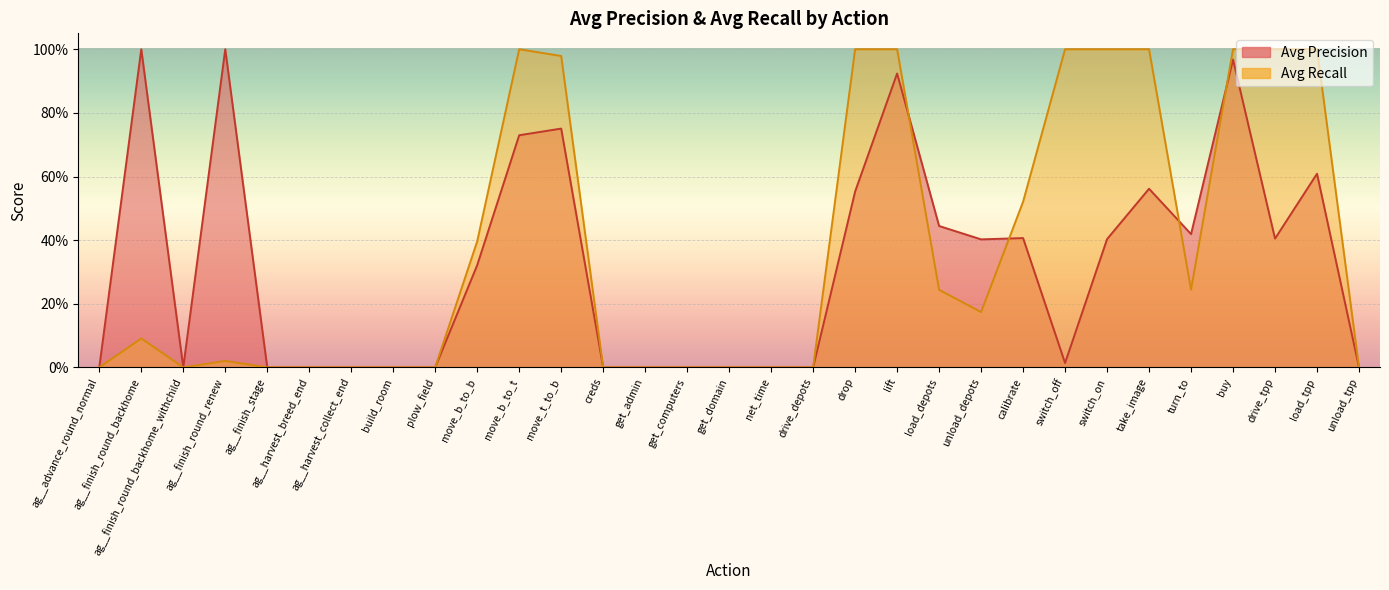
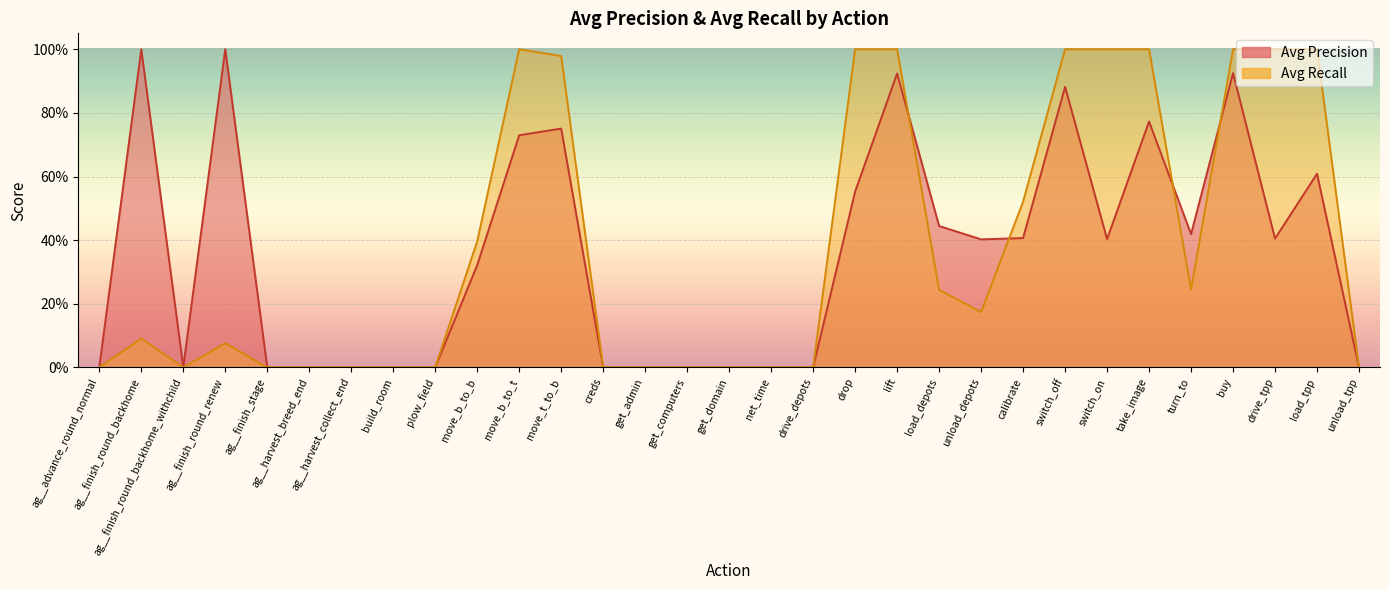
  {
    "Avg Precision": {
      "ag__finish_round_backhome": "100%",
      "ag__finish_round_renew": "100%",
      "move_b_to_b": "32%",
      "move_b_to_t": "73%",
      "move_t_to_b": "75%",
      "drop": "55%",
      "lift": "92%",
      "load_depots": "44%",
      "unload_depots": "40%",
      "calibrate": "41%",
-     "switch_off": "1%",
+     "switch_off": "88%",
      "switch_on": "40%",
-     "take_image": "56%",
+     "take_image": "77%",
      "turn_to": "42%",
-     "buy": "97%",
+     "buy": "92%",
      "drive_tpp": "40%",
      "load_tpp": "61%"
    },
    "Avg Recall": {
      "ag__finish_round_backhome": "9%",
-     "ag__finish_round_renew": "2%",
+     "ag__finish_round_renew": "8%",
      "move_b_to_b": "40%",
      "move_b_to_t": "100%",
      "move_t_to_b": "98%",
      "drop": "100%",
      "lift": "100%",
      "load_depots": "24%",
      "unload_depots": "17%",
      "calibrate": "52%",
      "switch_off": "100%",
      "switch_on": "100%",
      "take_image": "100%",
      "turn_to": "24%",
      "buy": "100%"
    }
  }
